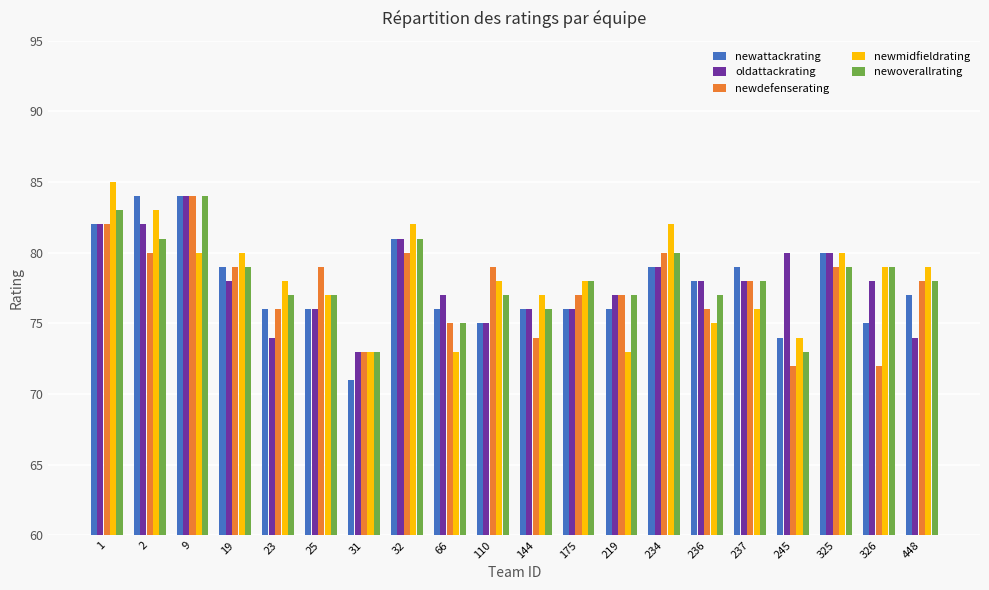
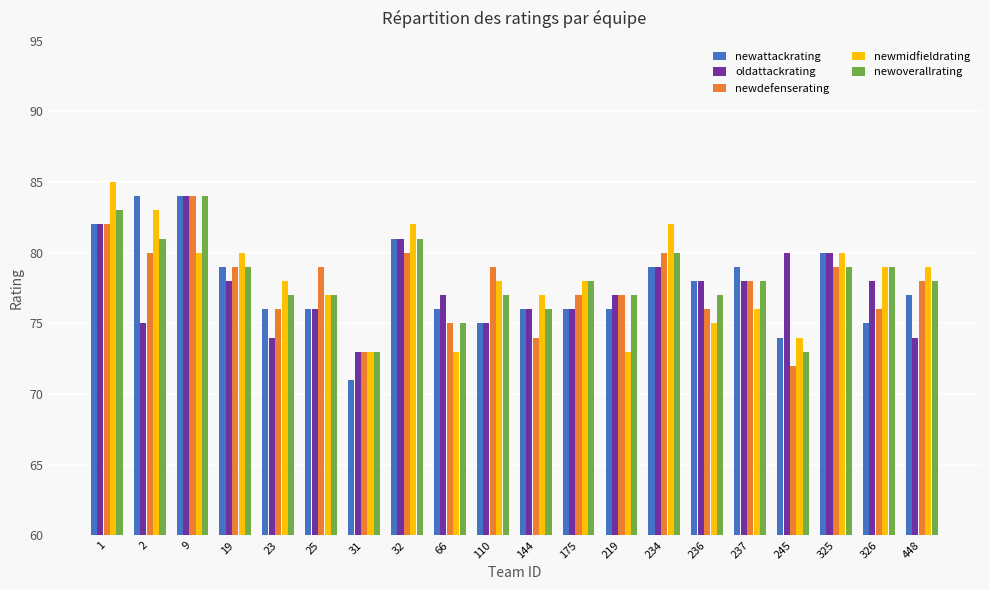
  {
    "newattackrating": {
      "1": 82,
      "2": 84,
      "9": 84,
      "19": 79,
      "23": 76,
      "25": 76,
      "31": 71,
      "32": 81,
      "66": 76,
      "110": 75,
      "144": 76,
      "175": 76,
      "219": 76,
      "234": 79,
      "236": 78,
      "237": 79,
      "245": 74,
      "325": 80,
      "326": 75,
      "448": 77
    },
    "oldattackrating": {
      "1": 82,
-     "2": 82,
+     "2": 75,
      "9": 84,
      "19": 78,
      "23": 74,
      "25": 76,
      "31": 73,
      "32": 81,
      "66": 77,
      "110": 75,
      "144": 76,
      "175": 76,
      "219": 77,
      "234": 79,
      "236": 78,
      "237": 78,
      "245": 80,
      "325": 80,
      "326": 78,
      "448": 74
    },
    "newdefenserating": {
      "1": 82,
      "2": 80,
      "9": 84,
      "19": 79,
      "23": 76,
      "25": 79,
      "31": 73,
      "32": 80,
      "66": 75,
      "110": 79,
      "144": 74,
      "175": 77,
      "219": 77,
      "234": 80,
      "236": 76,
      "237": 78,
      "245": 72,
      "325": 79,
-     "326": 72,
+     "326": 76,
      "448": 78
    },
    "newmidfieldrating": {
      "1": 85,
      "2": 83,
      "9": 80,
      "19": 80,
      "23": 78,
      "25": 77,
      "31": 73,
      "32": 82,
      "66": 73,
      "110": 78,
      "144": 77,
      "175": 78,
      "219": 73,
      "234": 82,
      "236": 75,
      "237": 76,
      "245": 74,
      "325": 80,
      "326": 79,
      "448": 79
    },
    "newoverallrating": {
      "1": 83,
      "2": 81,
      "9": 84,
      "19": 79,
      "23": 77,
      "25": 77,
      "31": 73,
      "32": 81,
      "66": 75,
      "110": 77,
      "144": 76,
      "175": 78,
      "219": 77,
      "234": 80,
      "236": 77,
      "237": 78,
      "245": 73,
      "325": 79,
      "326": 79,
      "448": 78
    }
  }
